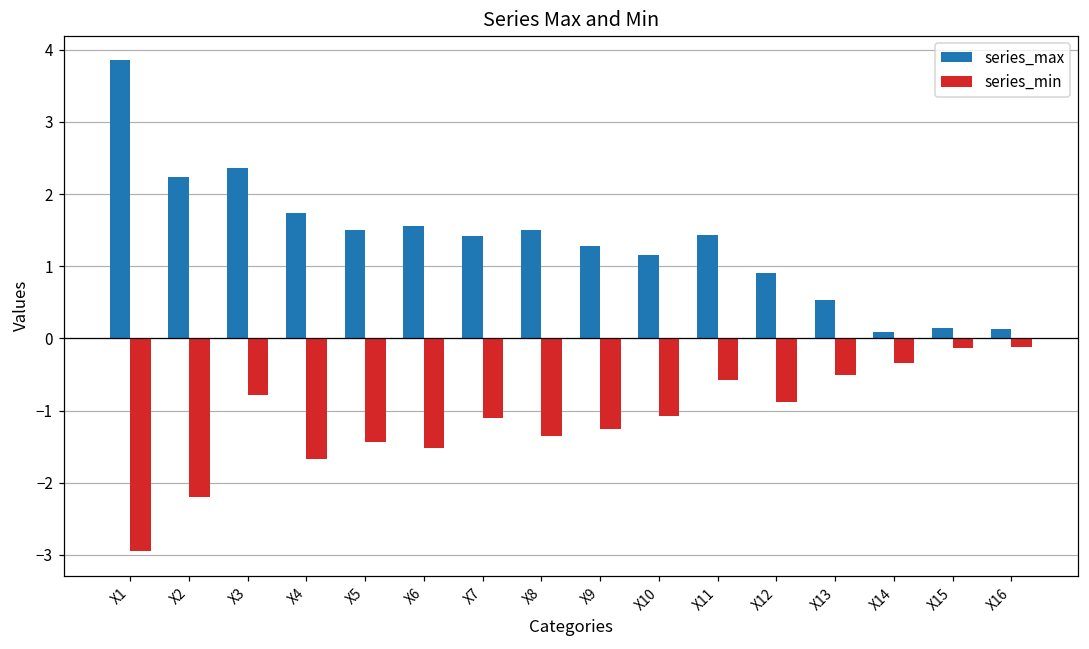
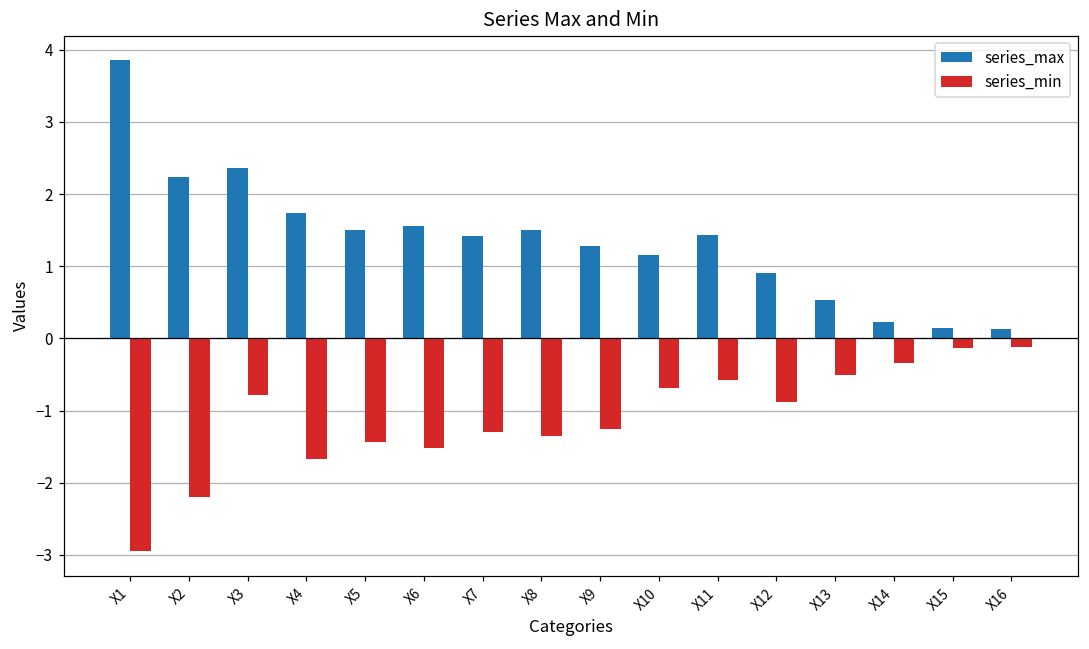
  {
    "series_max": {
      "X1": 3.9,
      "X2": 2.2,
      "X3": 2.4,
      "X4": 1.7,
      "X5": 1.5,
      "X6": 1.6,
      "X7": 1.4,
      "X8": 1.5,
      "X9": 1.3,
      "X10": 1.2,
      "X11": 1.4,
      "X12": 0.9,
      "X13": 0.5,
-     "X14": 0.1,
+     "X14": 0.2,
      "X15": 0.1,
      "X16": 0.1
    },
    "series_min": {
      "X1": -3.0,
      "X2": -2.2,
      "X3": -0.8,
      "X4": -1.7,
      "X5": -1.4,
      "X6": -1.5,
-     "X7": -1.1,
+     "X7": -1.3,
      "X8": -1.4,
      "X9": -1.3,
-     "X10": -1.1,
+     "X10": -0.7,
      "X11": -0.6,
      "X12": -0.9,
      "X13": -0.5,
      "X14": -0.3,
      "X15": -0.1,
      "X16": -0.1
    }
  }
